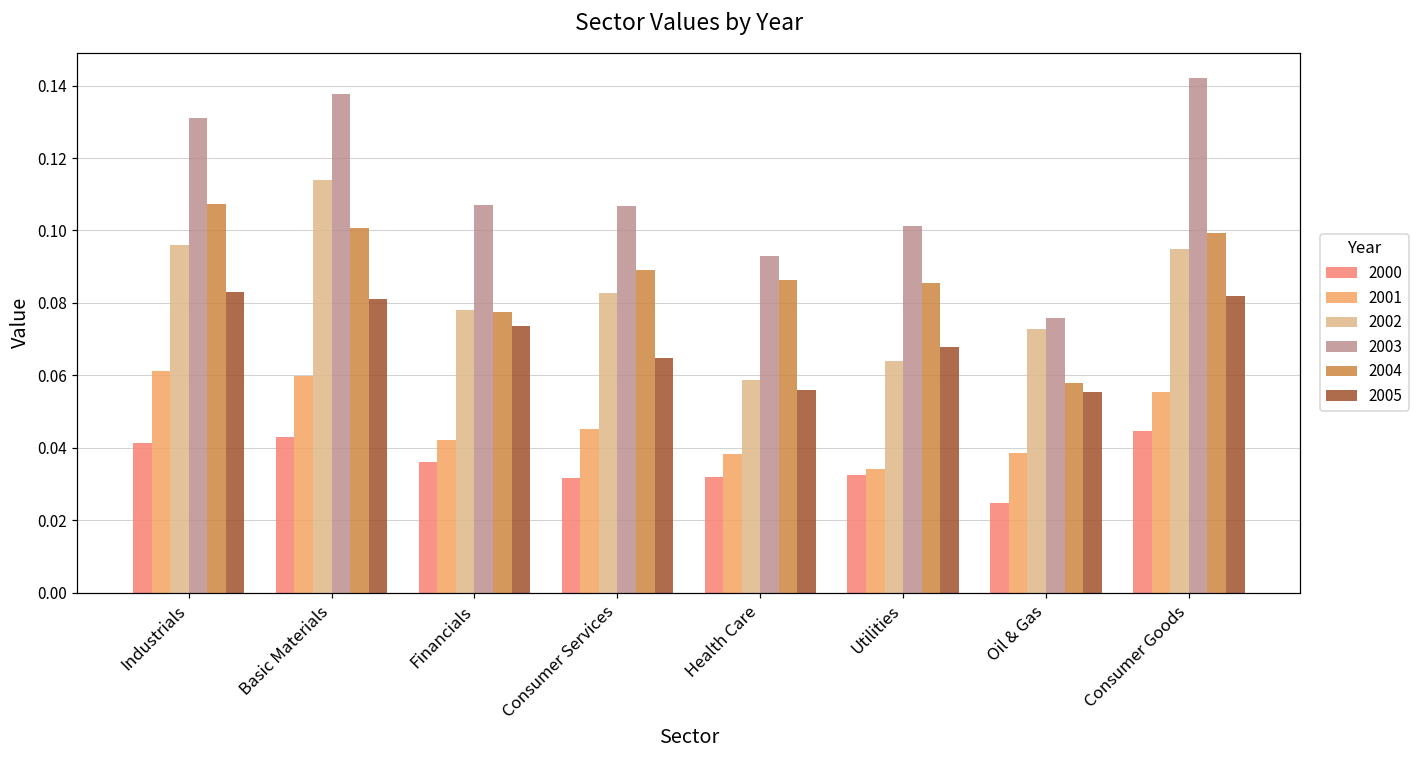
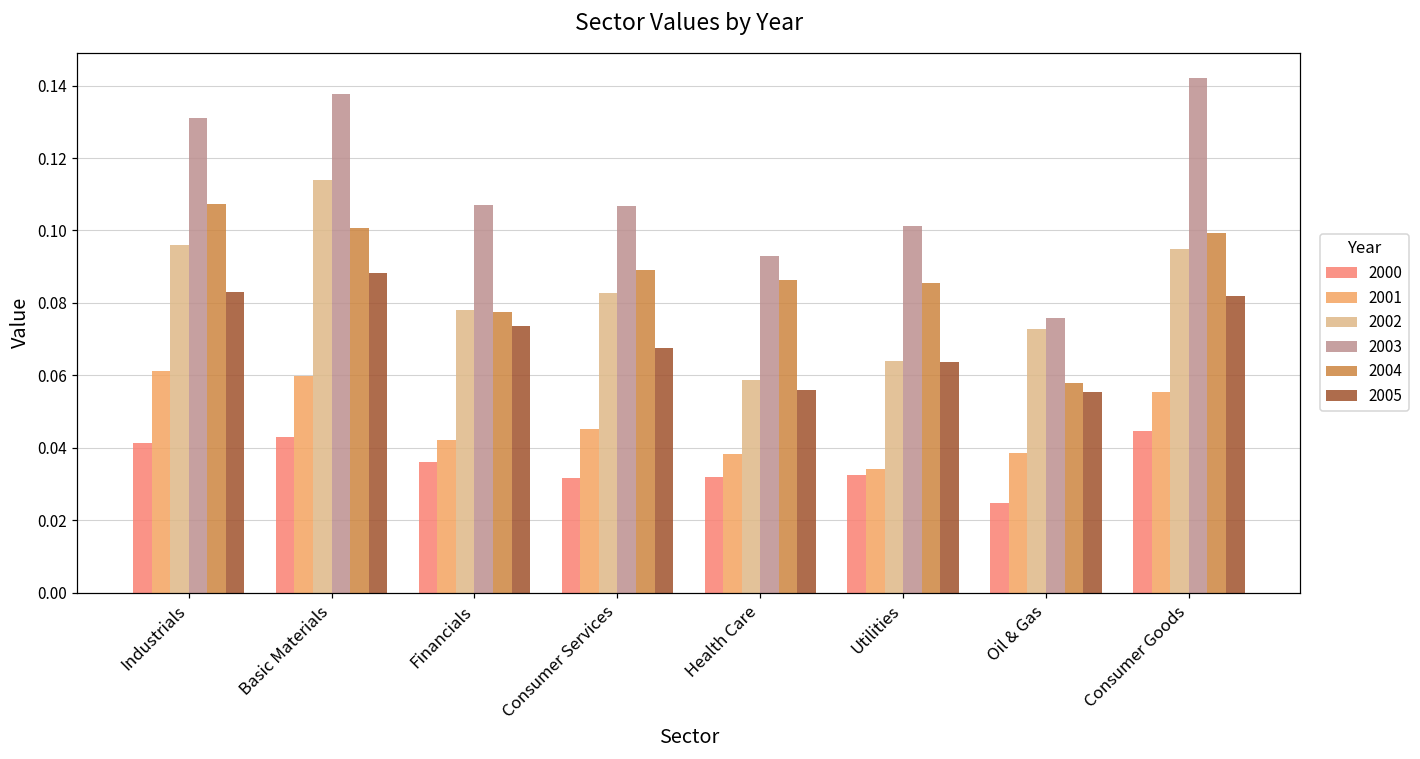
  {
    "2005": {
      "Industrials": 0.083,
-     "Basic Materials": 0.081,
+     "Basic Materials": 0.088,
      "Financials": 0.074,
-     "Consumer Services": 0.065,
+     "Consumer Services": 0.068,
      "Health Care": 0.056,
-     "Utilities": 0.068,
+     "Utilities": 0.064,
      "Oil & Gas": 0.056,
      "Consumer Goods": 0.082
    }
  }
